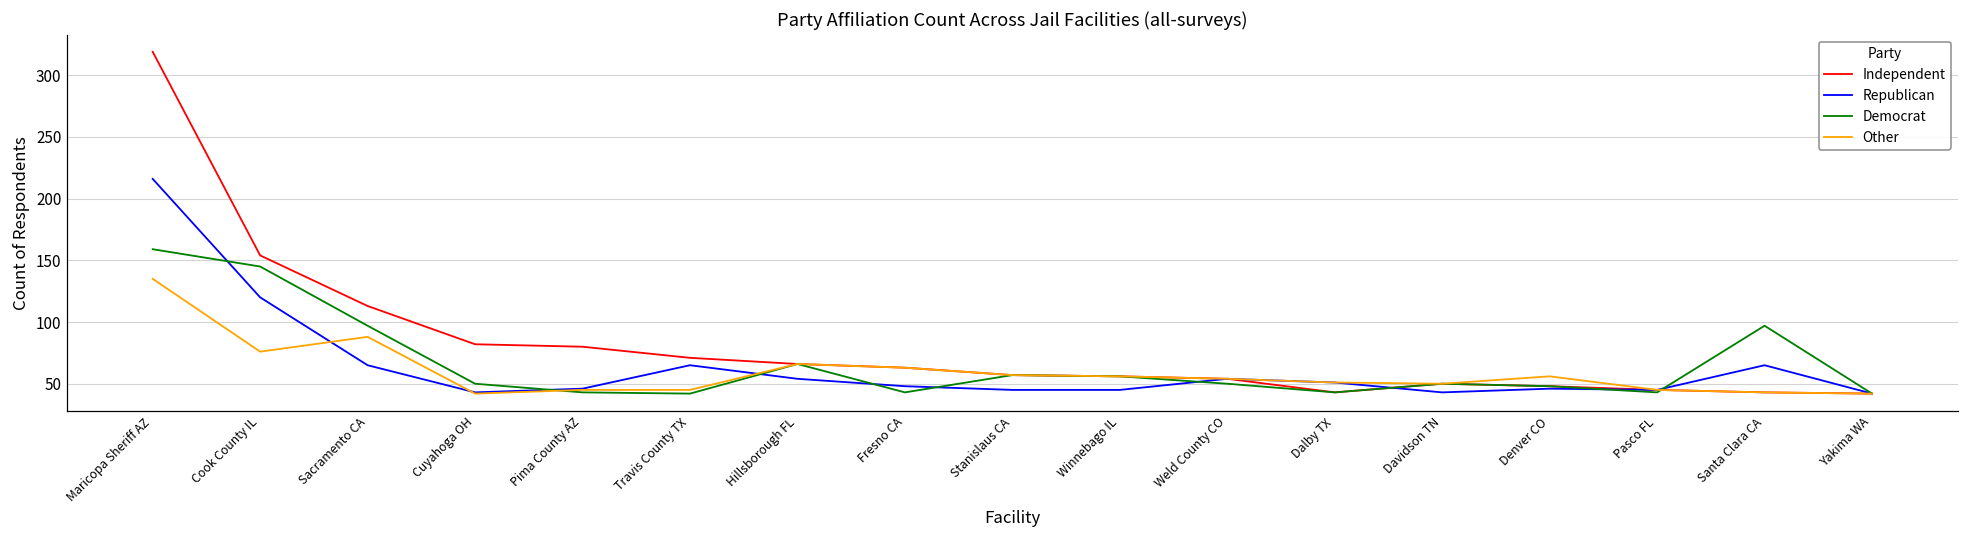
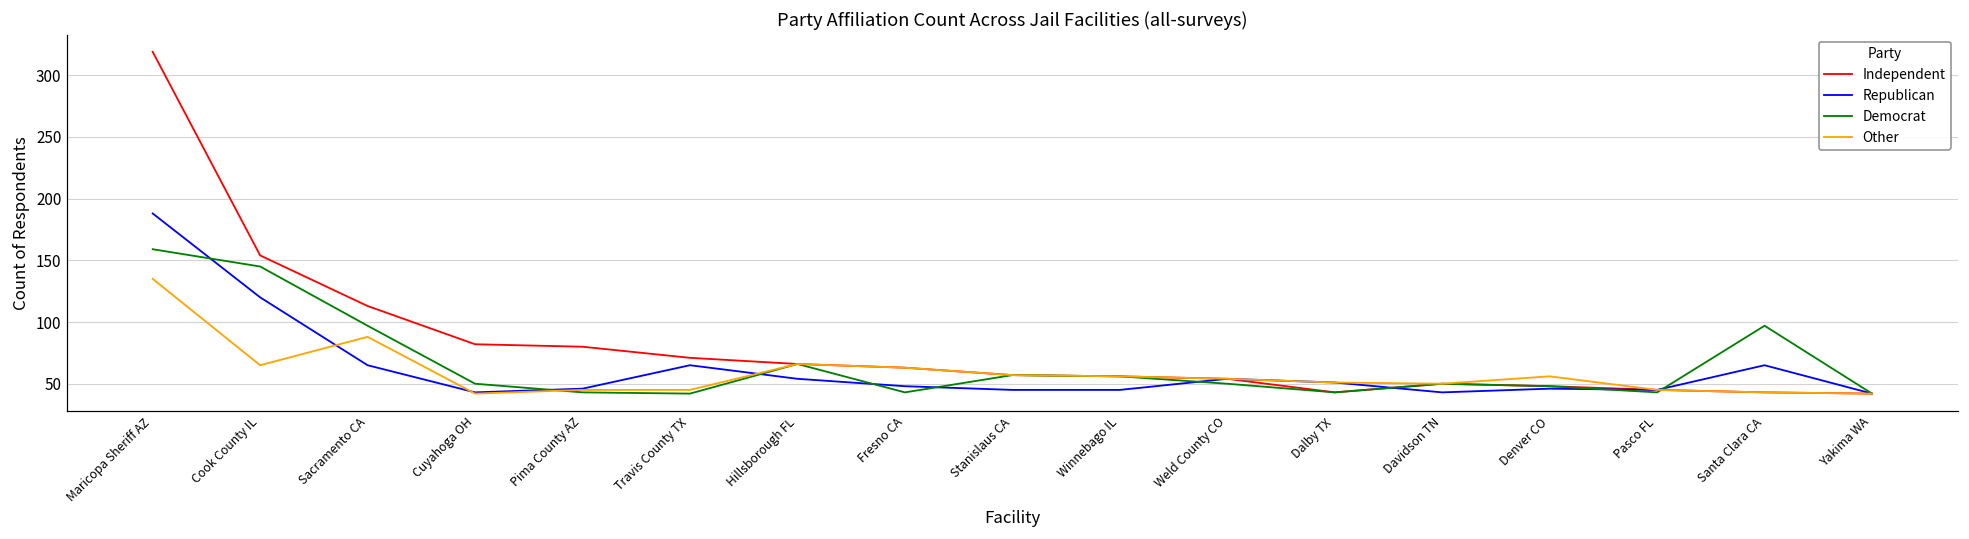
  {
    "Independent": {
      "Maricopa Sheriff AZ": 319,
      "Cook County IL": 154,
      "Sacramento CA": 113,
      "Cuyahoga OH": 82,
      "Pima County AZ": 80,
      "Travis County TX": 71
    },
    "Republican": {
-     "Maricopa Sheriff AZ": 216,
+     "Maricopa Sheriff AZ": 188,
      "Cook County IL": 120,
      "Sacramento CA": 65,
      "Travis County TX": 65,
      "Hillsborough FL": 54,
      "Fresno CA": 48,
      "Stanislaus CA": 45,
      "Winnebago IL": 45,
      "Davidson TN": 43,
      "Santa Clara CA": 65
    },
    "Democrat": {
      "Maricopa Sheriff AZ": 159,
      "Cook County IL": 145,
      "Sacramento CA": 97,
      "Cuyahoga OH": 50,
      "Travis County TX": 42,
      "Fresno CA": 43,
      "Weld County CO": 50,
      "Santa Clara CA": 97
    },
    "Other": {
      "Maricopa Sheriff AZ": 135,
-     "Cook County IL": 76,
+     "Cook County IL": 65,
      "Sacramento CA": 88,
      "Travis County TX": 45,
      "Denver CO": 56
    }
  }
